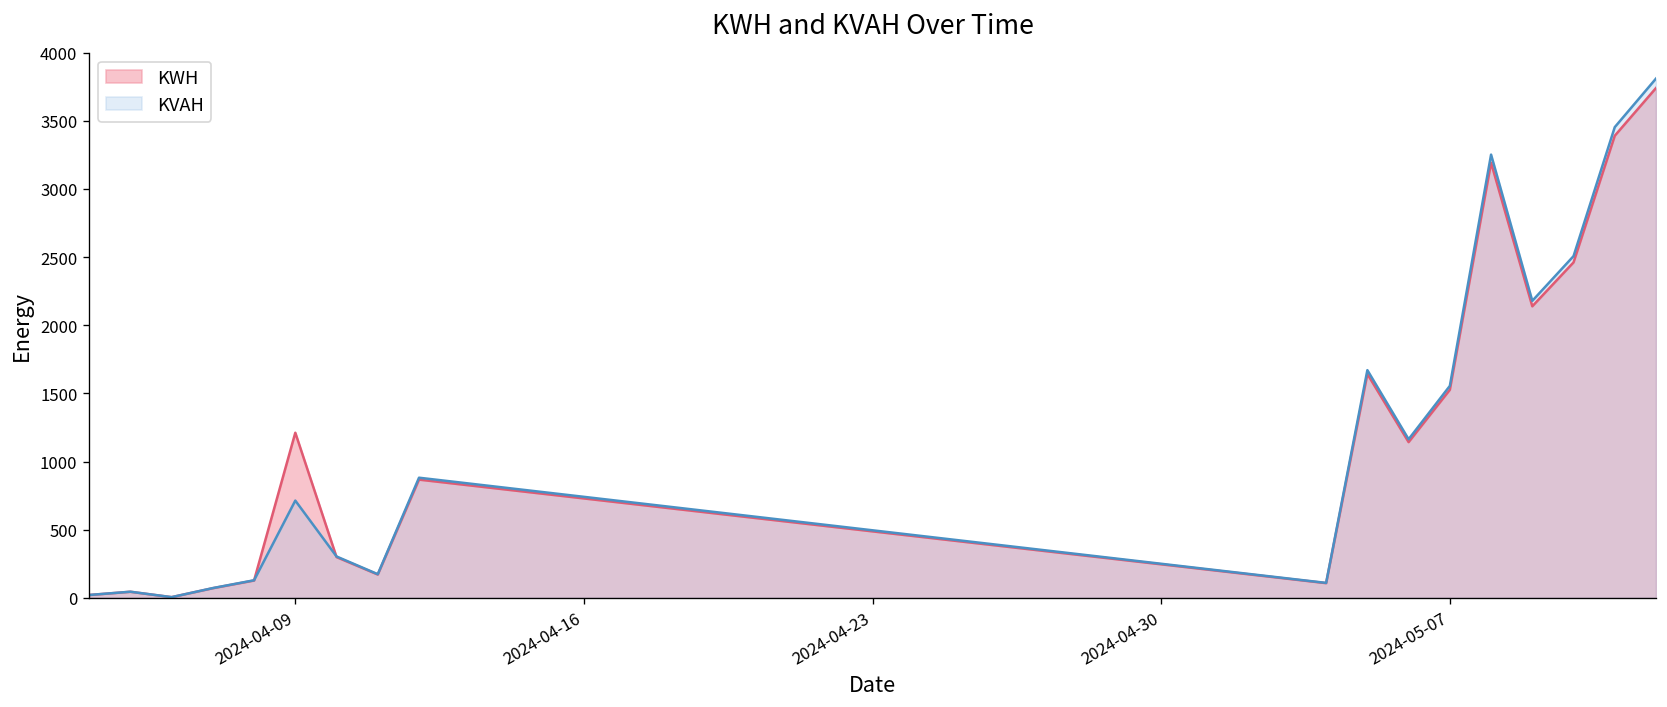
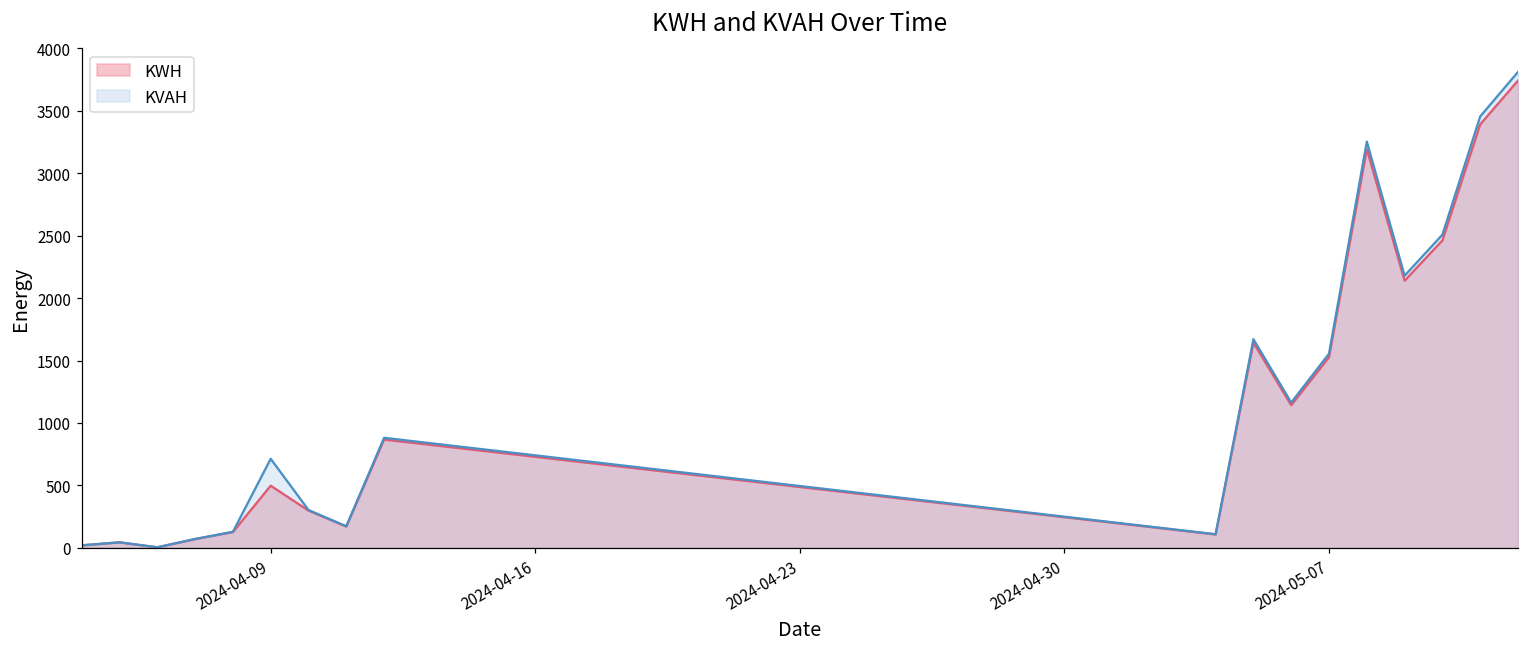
  {
    "KWH": {
-     "2024-04-09": 1210,
+     "2024-04-09": 500,
      "2024-05-07": 1530
    },
    "KVAH": {
      "2024-04-09": 710,
      "2024-05-07": 1550
    }
  }
